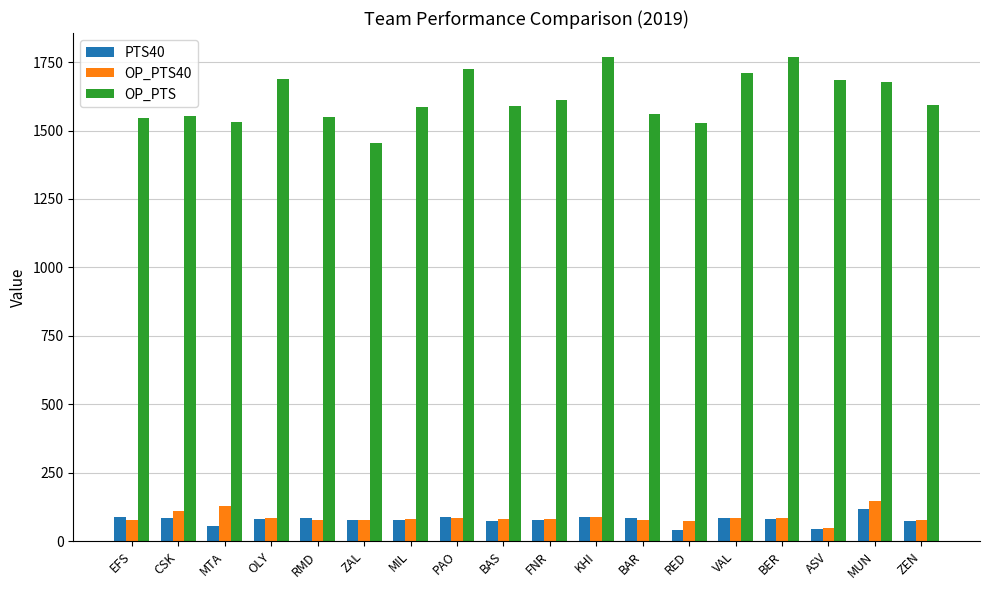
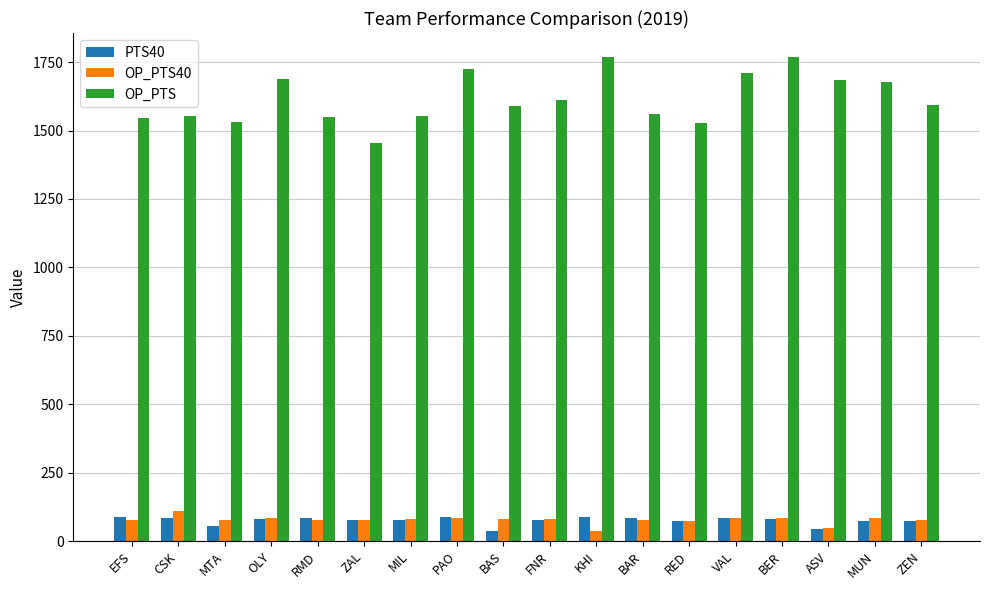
  {
    "PTS40": {
      "EFS": 90,
      "CSK": 80,
      "MTA": 50,
      "OLY": 80,
      "RMD": 80,
      "ZAL": 80,
      "MIL": 80,
      "PAO": 90,
-     "BAS": 70,
+     "BAS": 40,
      "FNR": 80,
      "KHI": 90,
      "BAR": 80,
-     "RED": 40,
+     "RED": 70,
      "VAL": 80,
      "BER": 80,
      "ASV": 40,
-     "MUN": 120,
+     "MUN": 70,
      "ZEN": 70
    },
    "OP_PTS40": {
      "EFS": 80,
      "CSK": 110,
-     "MTA": 130,
+     "MTA": 80,
      "OLY": 80,
      "RMD": 80,
      "ZAL": 80,
      "MIL": 80,
      "PAO": 80,
      "BAS": 80,
      "FNR": 80,
-     "KHI": 90,
+     "KHI": 40,
      "BAR": 80,
      "RED": 70,
      "VAL": 80,
      "BER": 90,
      "ASV": 50,
-     "MUN": 150,
+     "MUN": 80,
      "ZEN": 80
    },
    "OP_PTS": {
      "EFS": 1550,
      "CSK": 1560,
      "MTA": 1530,
      "OLY": 1690,
      "RMD": 1550,
      "ZAL": 1460,
-     "MIL": 1590,
+     "MIL": 1550,
      "PAO": 1730,
      "BAS": 1590,
      "FNR": 1610,
      "KHI": 1770,
      "BAR": 1560,
      "RED": 1530,
      "VAL": 1710,
      "BER": 1770,
      "ASV": 1680,
      "MUN": 1680,
      "ZEN": 1590
    }
  }
